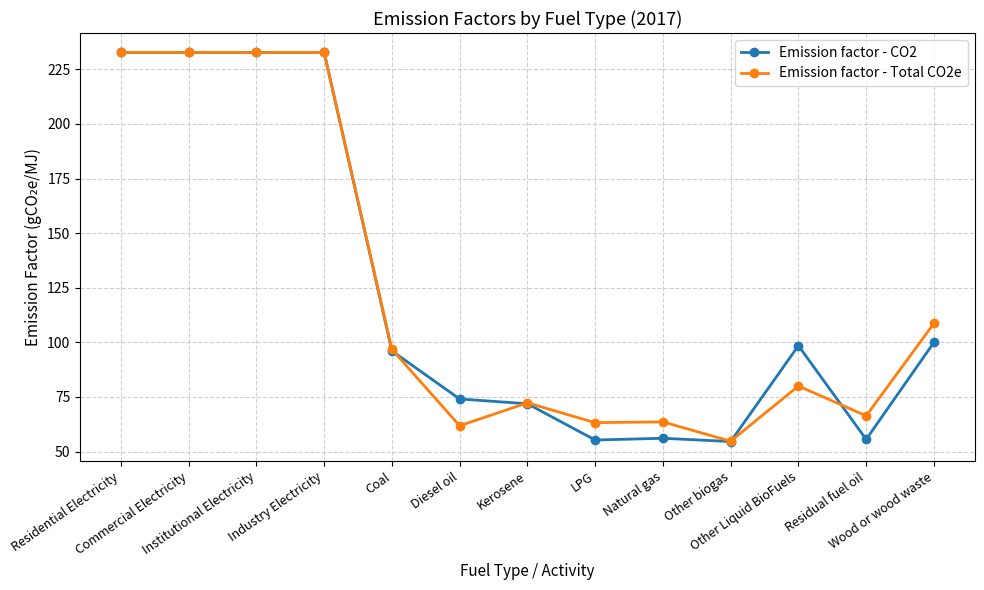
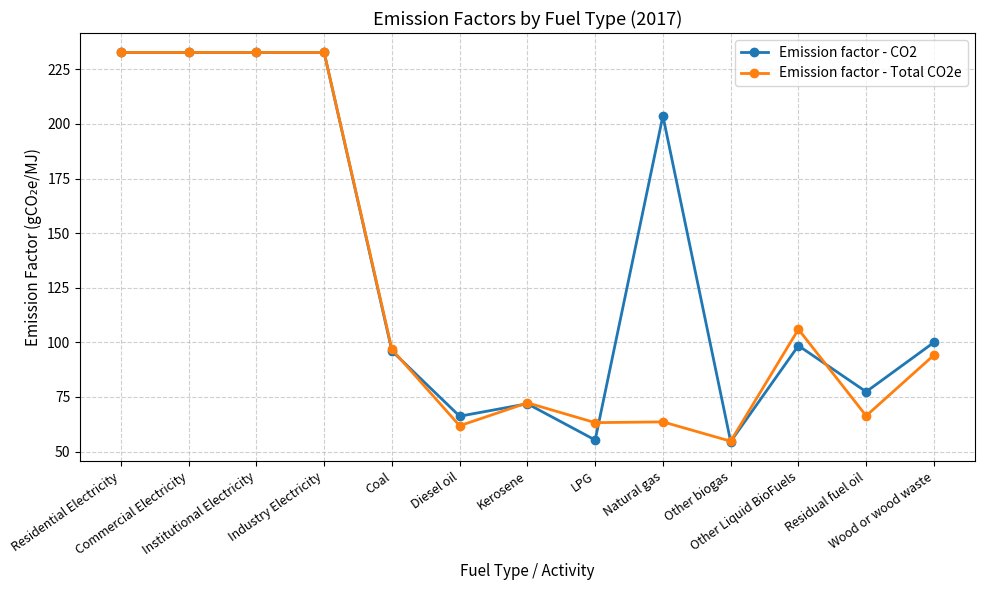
  {
    "Emission factor - CO2": {
-     "Diesel oil": 74,
+     "Diesel oil": 66,
      "LPG": 55,
-     "Natural gas": 56,
+     "Natural gas": 204,
      "Other Liquid BioFuels": 99,
-     "Residual fuel oil": 56,
+     "Residual fuel oil": 77,
      "Wood or wood waste": 100
    },
    "Emission factor - Total CO2e": {
      "Diesel oil": 62,
      "LPG": 63,
      "Natural gas": 64,
-     "Other Liquid BioFuels": 80,
+     "Other Liquid BioFuels": 106,
      "Residual fuel oil": 66,
-     "Wood or wood waste": 109
+     "Wood or wood waste": 94
    }
  }
